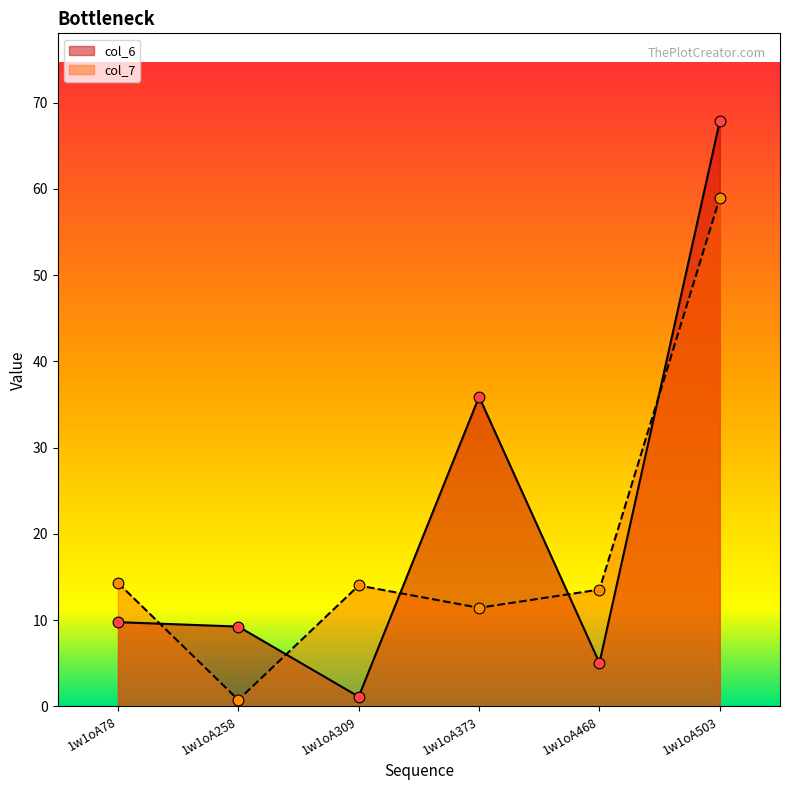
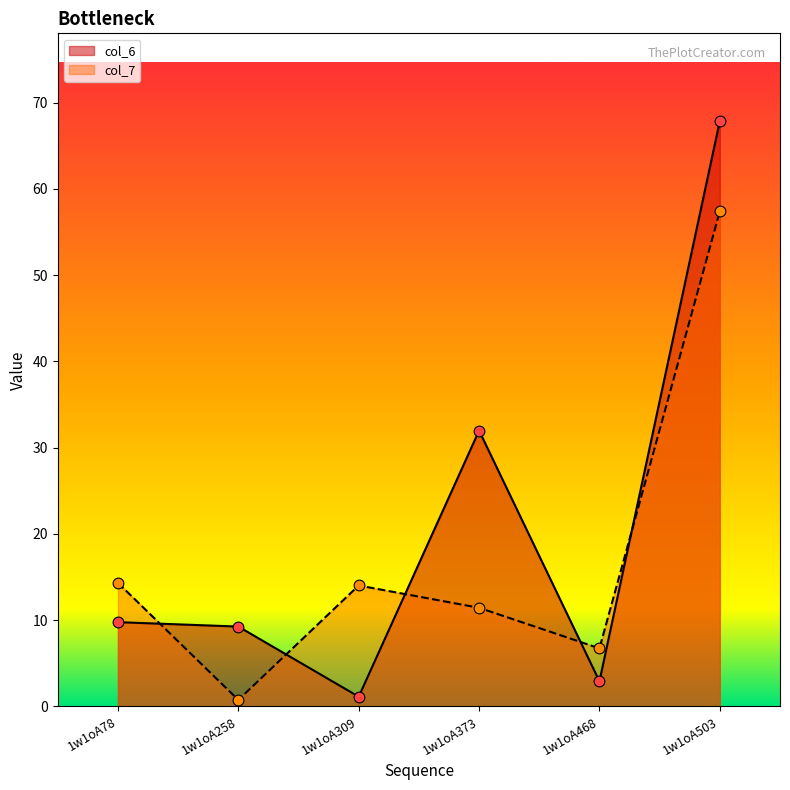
  {
    "col_6": {
      "1w1oA78": 10,
      "1w1oA258": 9,
      "1w1oA309": 1,
-     "1w1oA373": 36,
-     "1w1oA468": 5,
+     "1w1oA373": 32,
+     "1w1oA468": 3,
      "1w1oA503": 68
    },
    "col_7": {
      "1w1oA78": 14,
      "1w1oA258": 1,
      "1w1oA309": 14,
      "1w1oA373": 11,
-     "1w1oA468": 14,
-     "1w1oA503": 59
+     "1w1oA468": 7,
+     "1w1oA503": 57
    }
  }
